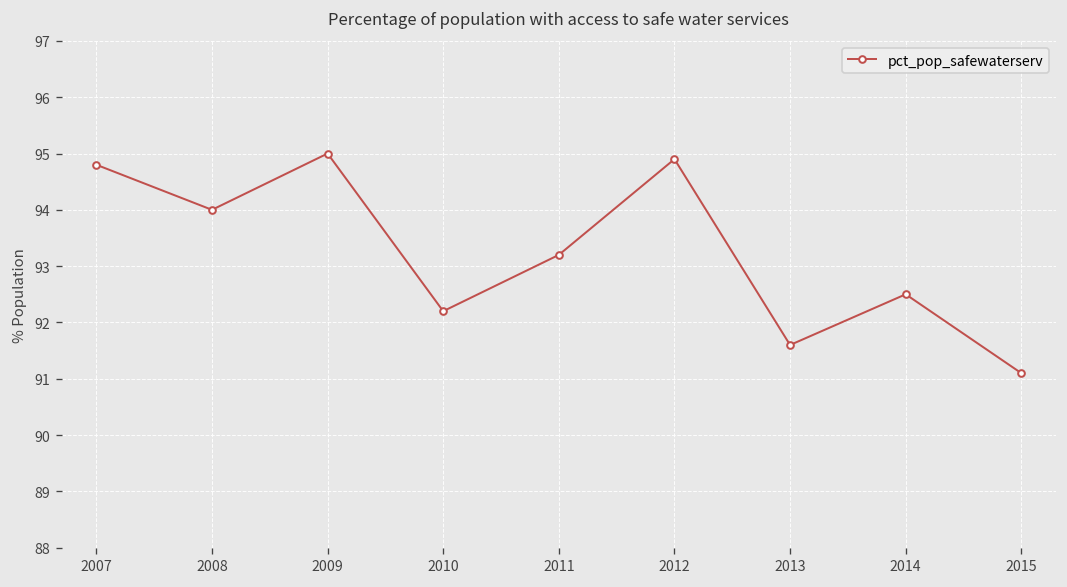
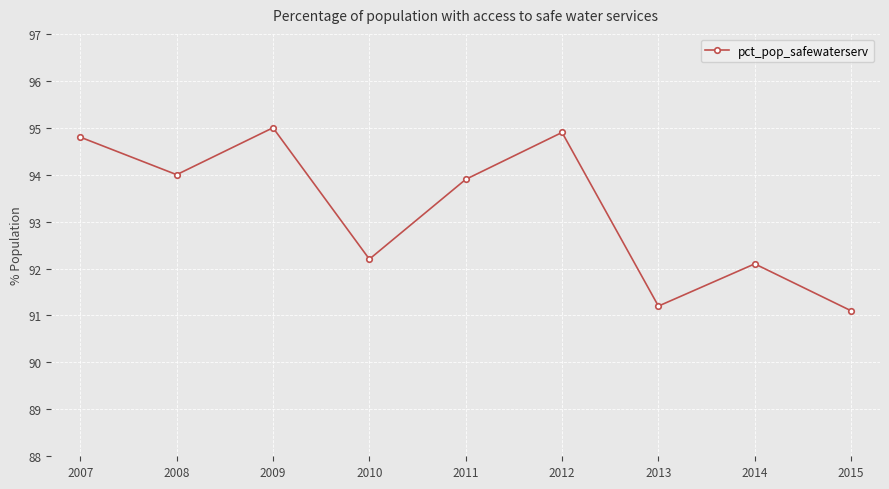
  {
    "2007": 94.8,
    "2008": 94.0,
    "2009": 95.0,
    "2010": 92.2,
-   "2011": 93.2,
+   "2011": 93.9,
    "2012": 94.9,
-   "2013": 91.6,
-   "2014": 92.5,
+   "2013": 91.2,
+   "2014": 92.1,
    "2015": 91.1
  }
